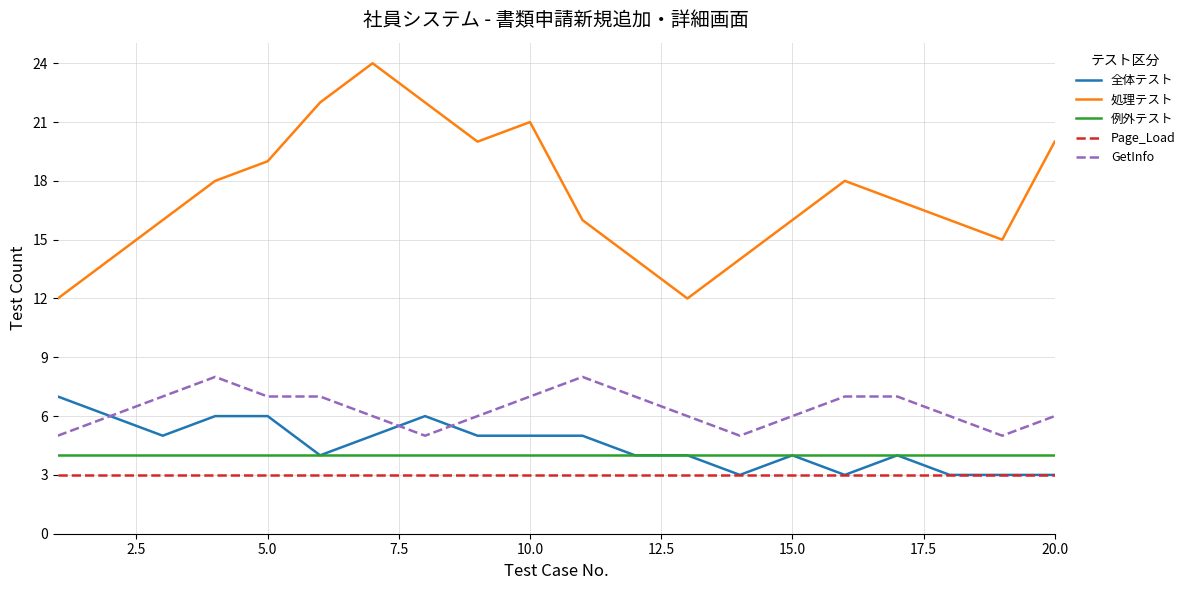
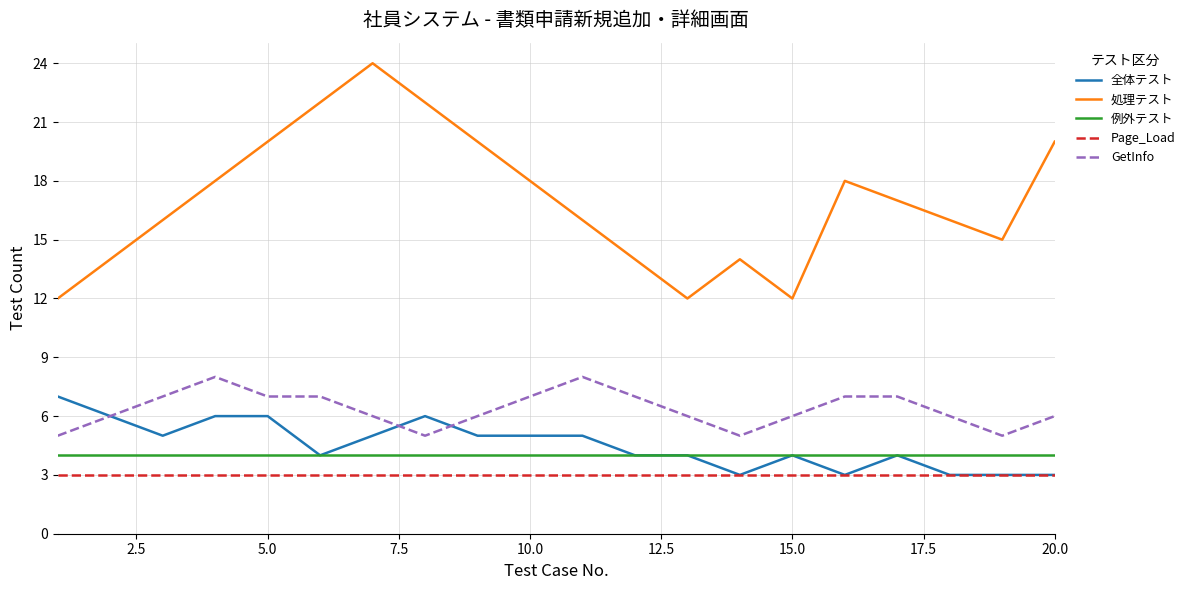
  {
    "全体テスト": {
      "5.0": 6,
      "10.0": 5
    },
    "処理テスト": {
-     "5.0": 19,
-     "10.0": 21,
-     "15.0": 16,
+     "5.0": 20,
+     "10.0": 18,
+     "15.0": 12,
      "20.0": 20
    },
    "例外テスト": {
      "5.0": 4,
      "10.0": 4,
      "20.0": 4
    },
    "Page_Load": {
      "5.0": 3,
      "10.0": 3,
      "15.0": 3
    },
    "GetInfo": {
      "5.0": 7,
      "10.0": 7,
      "15.0": 6,
      "20.0": 6
    }
  }
